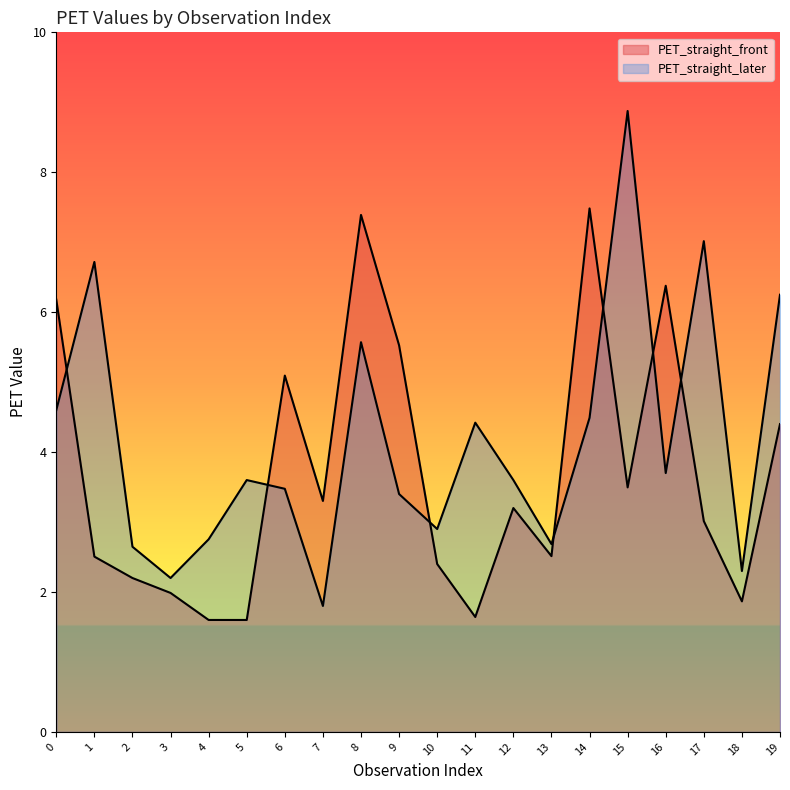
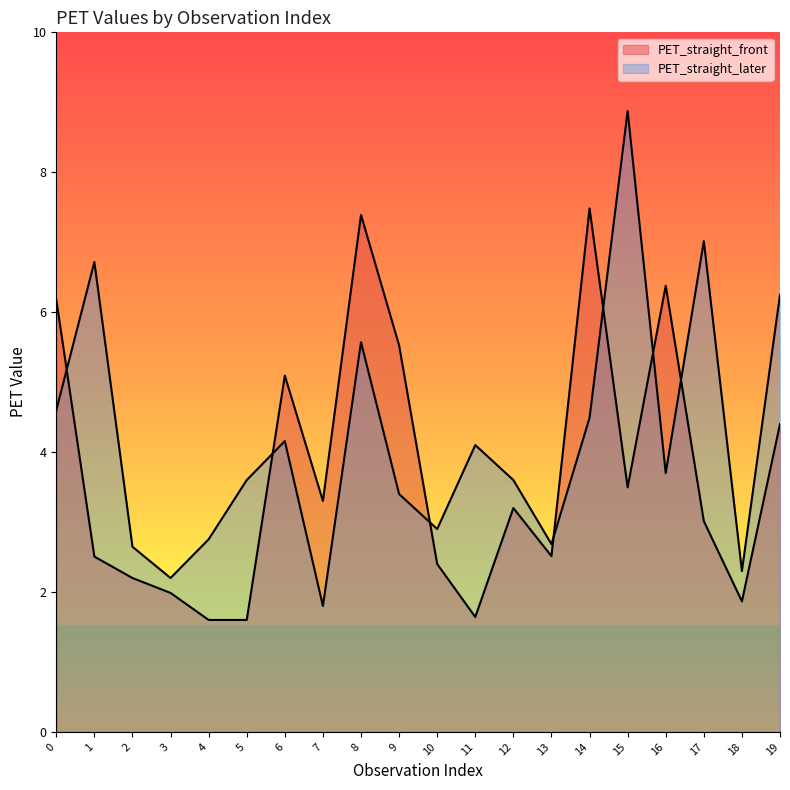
  {
    "PET_straight_front": {
      "0": 6.2,
      "1": 2.5,
      "2": 2.2,
      "3": 2.0,
      "4": 1.6,
      "5": 1.6,
      "6": 5.1,
      "7": 3.3,
      "8": 7.4,
      "9": 5.5,
      "10": 2.4,
      "11": 1.6,
      "12": 3.2,
      "13": 2.5,
      "14": 7.5,
      "15": 3.5,
      "16": 6.4,
      "17": 3.0,
      "18": 1.9,
      "19": 4.4
    },
    "PET_straight_later": {
      "0": 4.6,
      "1": 6.7,
      "2": 2.6,
      "3": 2.2,
      "4": 2.8,
      "5": 3.6,
-     "6": 3.5,
+     "6": 4.2,
      "7": 1.8,
      "8": 5.6,
      "9": 3.4,
      "10": 2.9,
-     "11": 4.4,
+     "11": 4.1,
      "12": 3.6,
      "13": 2.7,
      "14": 4.5,
      "15": 8.9,
      "16": 3.7,
      "17": 7.0,
      "18": 2.3,
      "19": 6.2
    }
  }
